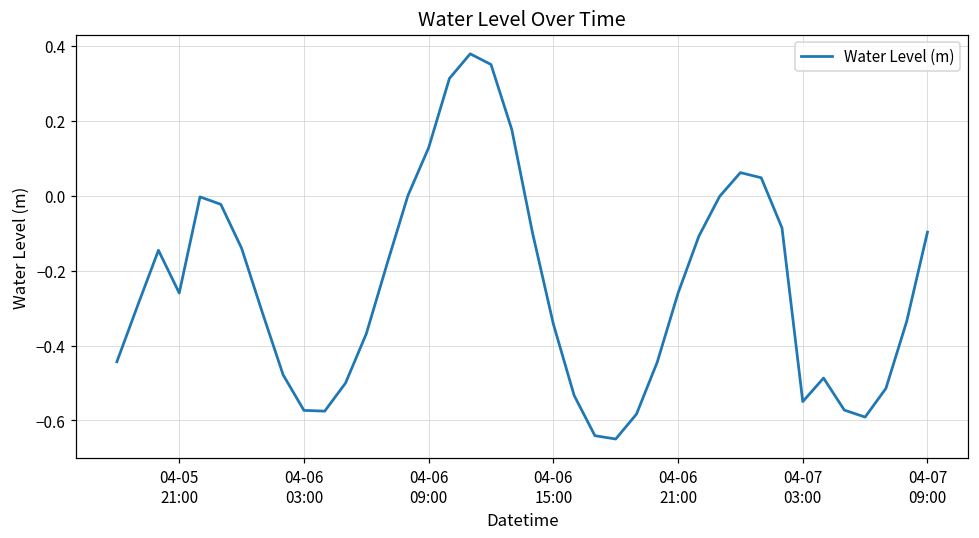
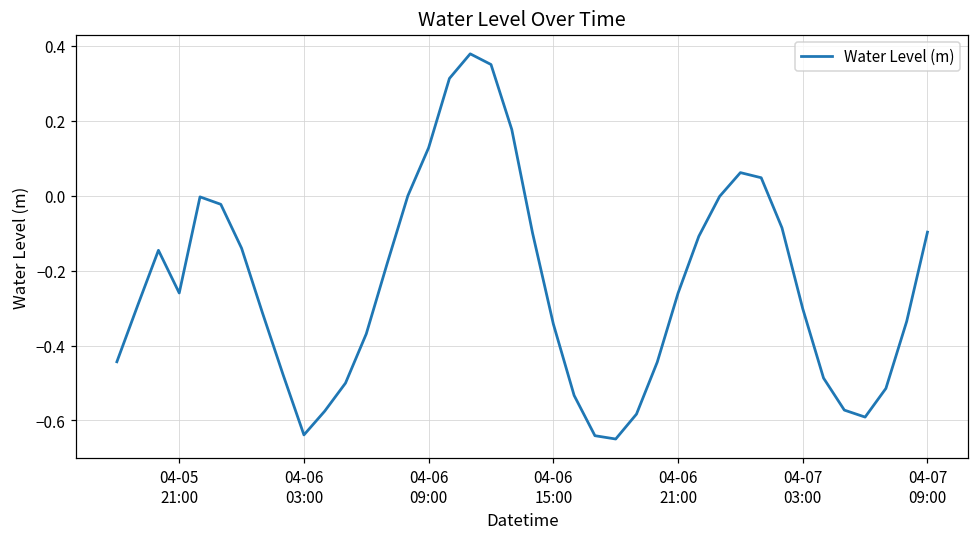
  {
    "04-05 21:00": -0.26,
-   "04-06 03:00": -0.57,
+   "04-06 03:00": -0.64,
    "04-06 09:00": 0.13,
    "04-06 15:00": -0.34,
    "04-06 21:00": -0.26,
-   "04-07 03:00": -0.55,
+   "04-07 03:00": -0.30,
    "04-07 09:00": -0.10
  }
